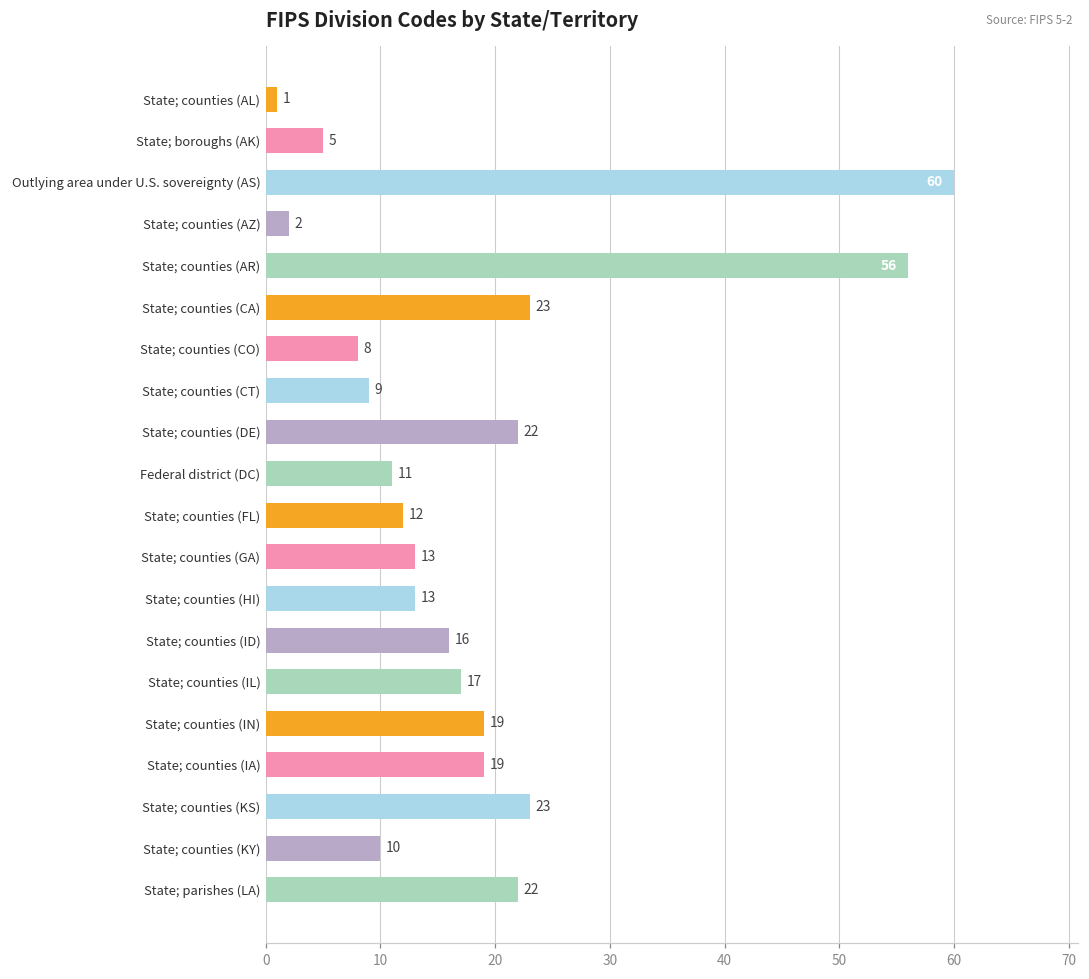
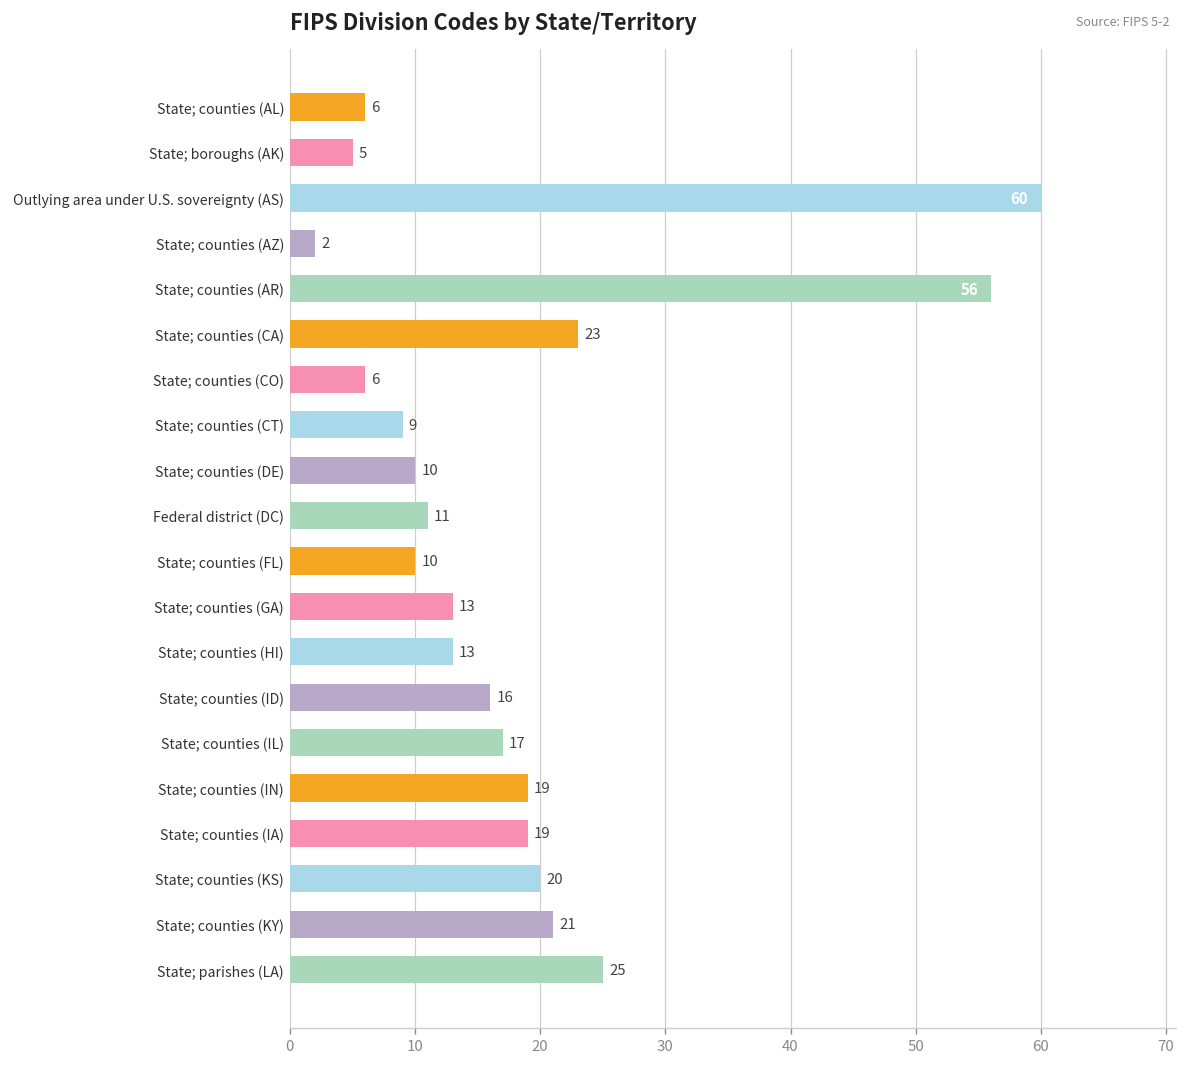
  {
-   "State; counties (AL)": 1,
+   "State; counties (AL)": 6,
    "State; boroughs (AK)": 5,
    "Outlying area under U.S. sovereignty (AS)": 60,
    "State; counties (AZ)": 2,
    "State; counties (AR)": 56,
    "State; counties (CA)": 23,
-   "State; counties (CO)": 8,
+   "State; counties (CO)": 6,
    "State; counties (CT)": 9,
-   "State; counties (DE)": 22,
+   "State; counties (DE)": 10,
    "Federal district (DC)": 11,
-   "State; counties (FL)": 12,
+   "State; counties (FL)": 10,
    "State; counties (GA)": 13,
    "State; counties (HI)": 13,
    "State; counties (ID)": 16,
    "State; counties (IL)": 17,
    "State; counties (IN)": 19,
    "State; counties (IA)": 19,
-   "State; counties (KS)": 23,
-   "State; counties (KY)": 10,
-   "State; parishes (LA)": 22
+   "State; counties (KS)": 20,
+   "State; counties (KY)": 21,
+   "State; parishes (LA)": 25
  }
